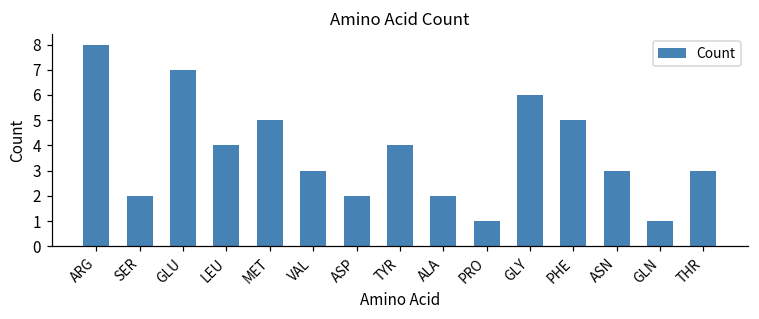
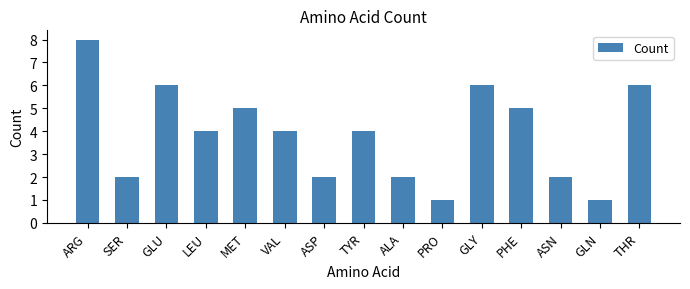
  {
    "ARG": 8,
    "SER": 2,
-   "GLU": 7,
+   "GLU": 6,
    "LEU": 4,
    "MET": 5,
-   "VAL": 3,
+   "VAL": 4,
    "ASP": 2,
    "TYR": 4,
    "ALA": 2,
    "PRO": 1,
    "GLY": 6,
    "PHE": 5,
-   "ASN": 3,
+   "ASN": 2,
    "GLN": 1,
-   "THR": 3
+   "THR": 6
  }
